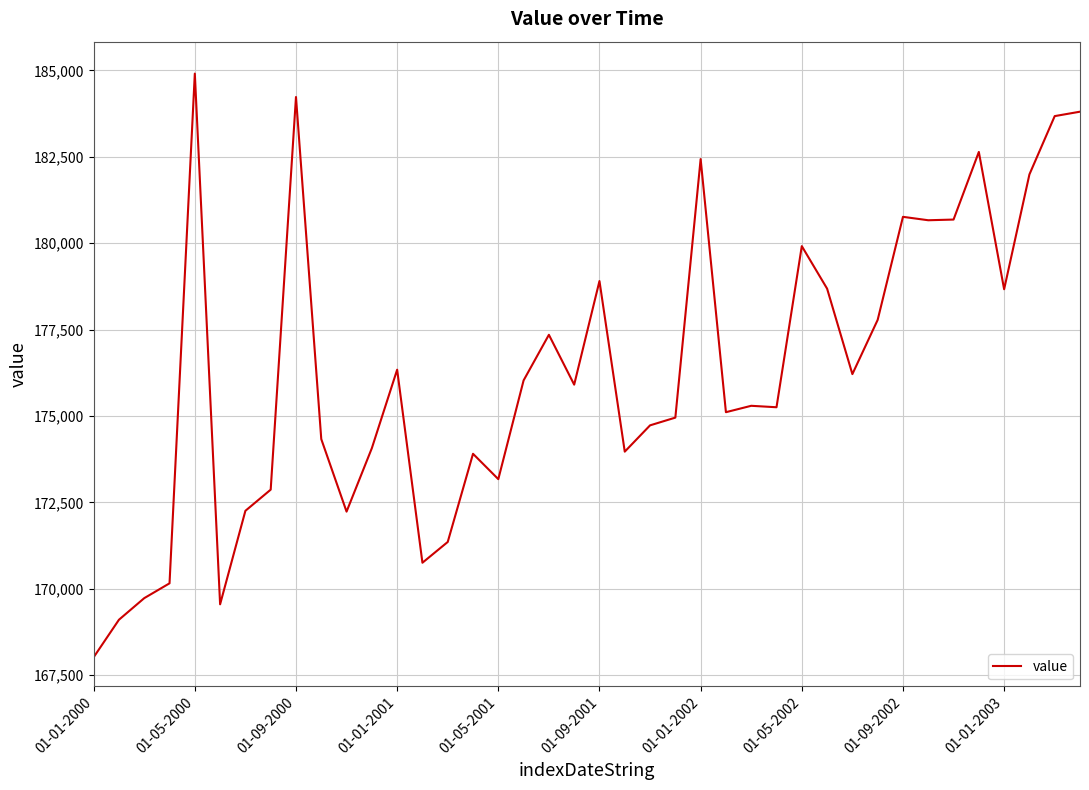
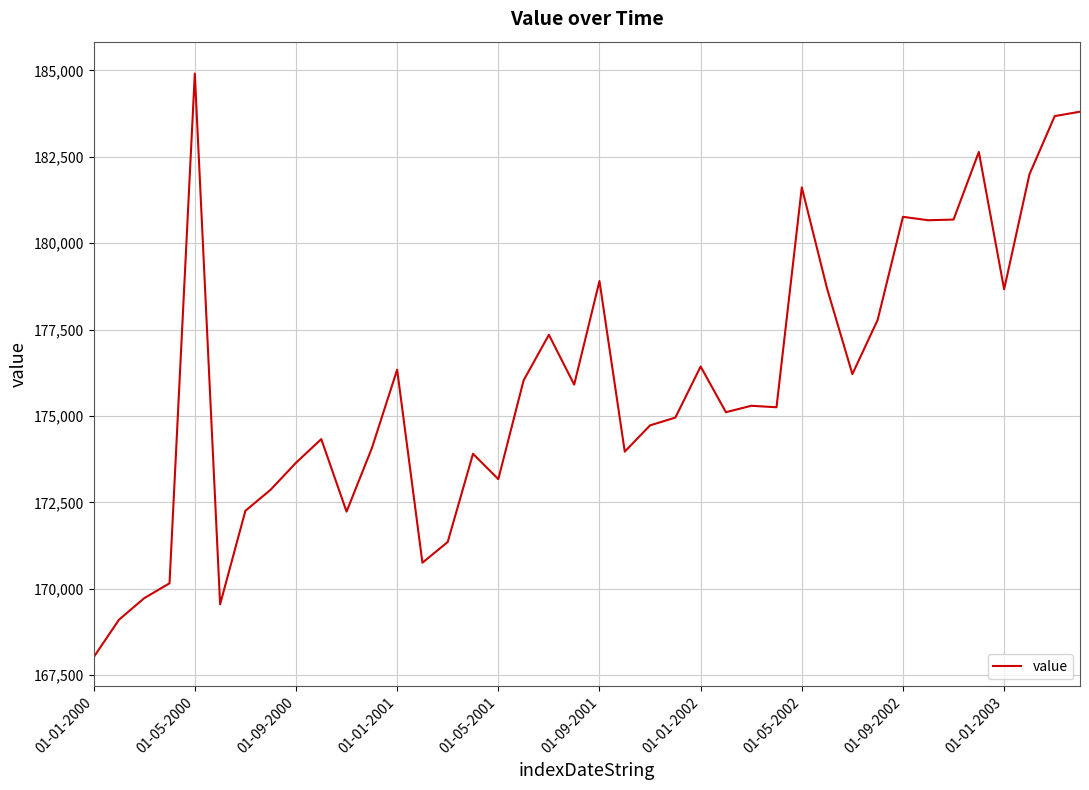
  {
    "01-01-2000": "168,000",
    "01-05-2000": "184,900",
-   "01-09-2000": "184,200",
+   "01-09-2000": "173,600",
    "01-01-2001": "176,300",
    "01-05-2001": "173,200",
    "01-09-2001": "178,900",
-   "01-01-2002": "182,400",
-   "01-05-2002": "179,900",
+   "01-01-2002": "176,400",
+   "01-05-2002": "181,600",
    "01-09-2002": "180,800",
    "01-01-2003": "178,700"
  }
